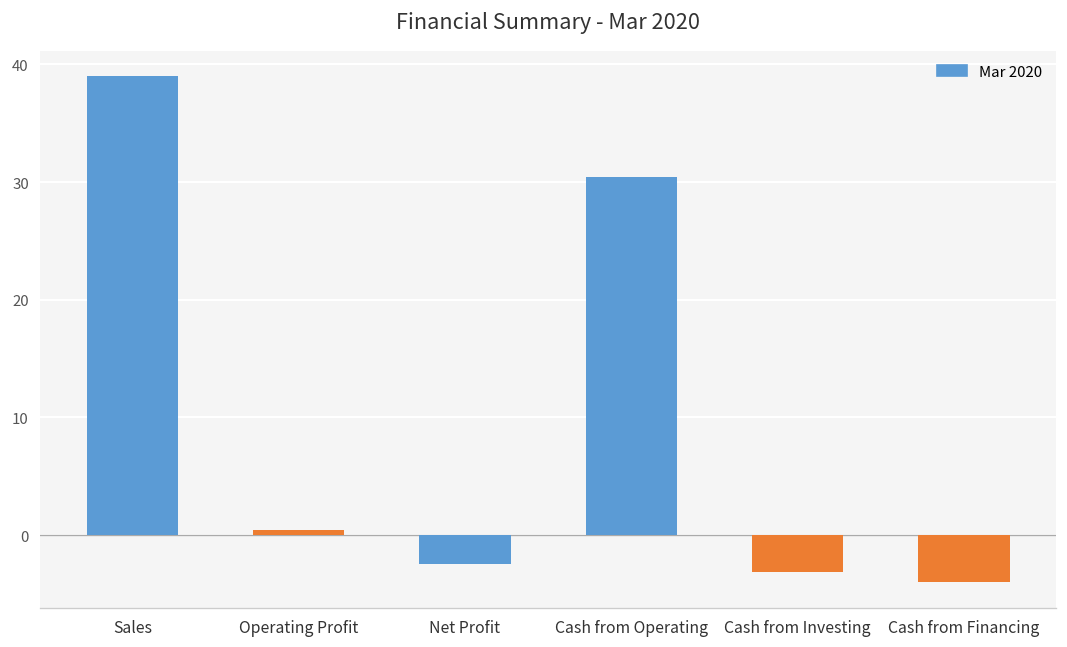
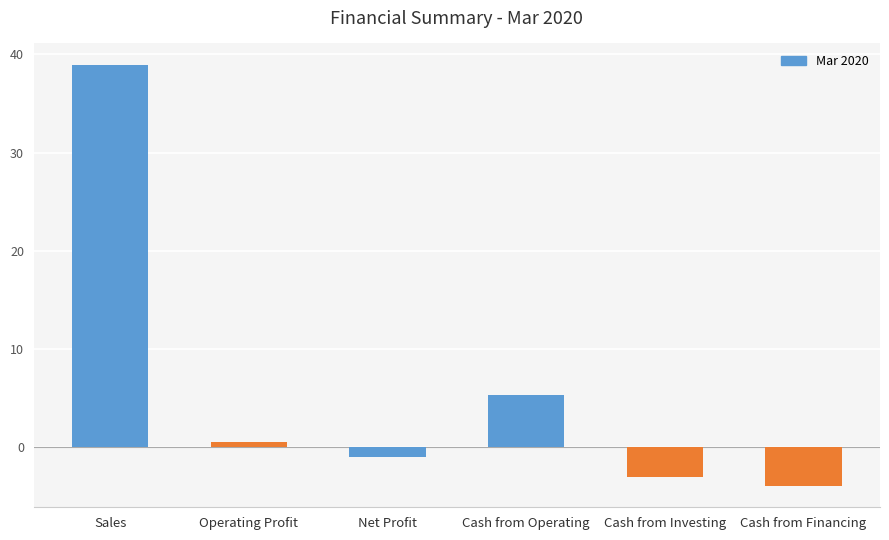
  {
    "Sales": 39,
    "Operating Profit": 0,
-   "Net Profit": -2,
-   "Cash from Operating": 30,
+   "Net Profit": -1,
+   "Cash from Operating": 5,
    "Cash from Investing": -3,
    "Cash from Financing": -4
  }
